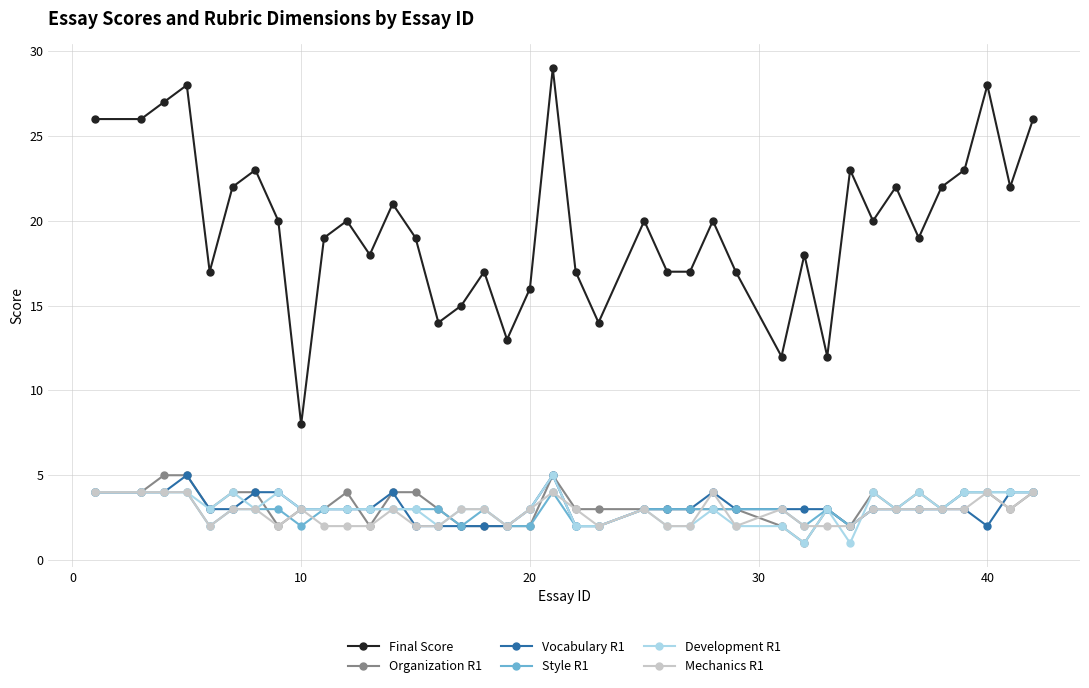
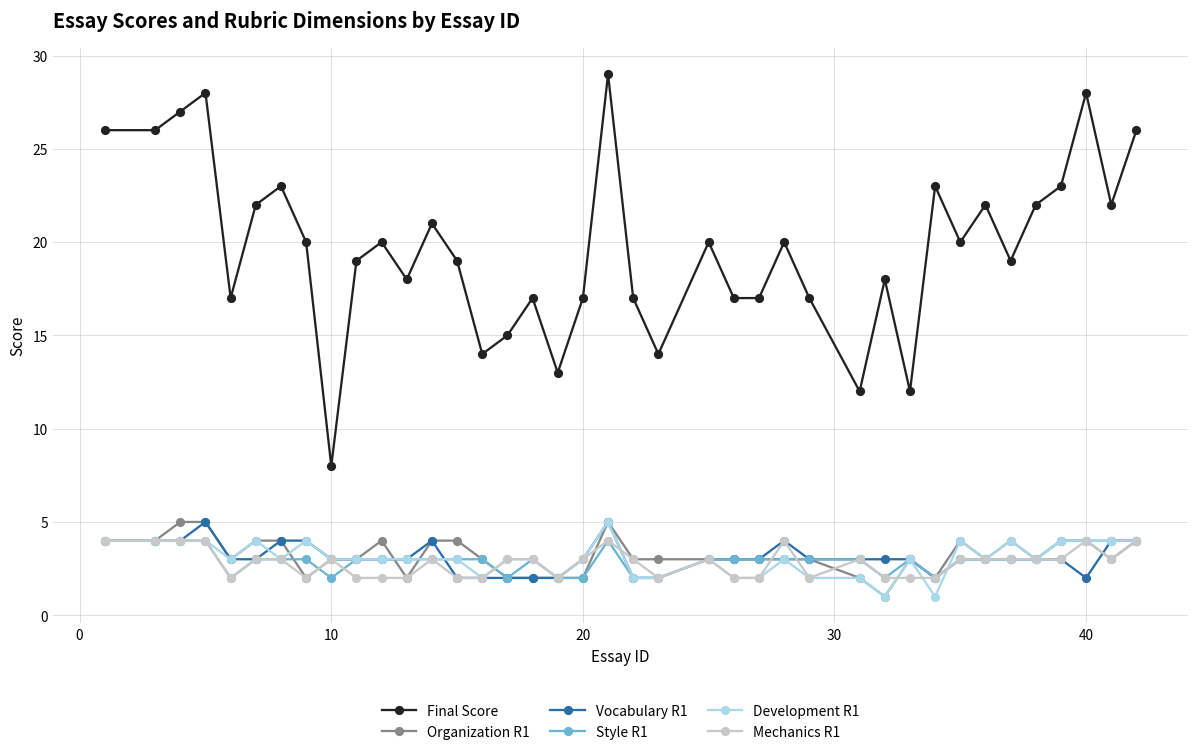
  {
    "Final Score": {
      "10": 8,
-     "20": 16,
+     "20": 17,
      "40": 28
    },
    "Vocabulary R1": {
      "40": 2
    },
    "Style R1": {
      "10": 2
    }
  }
